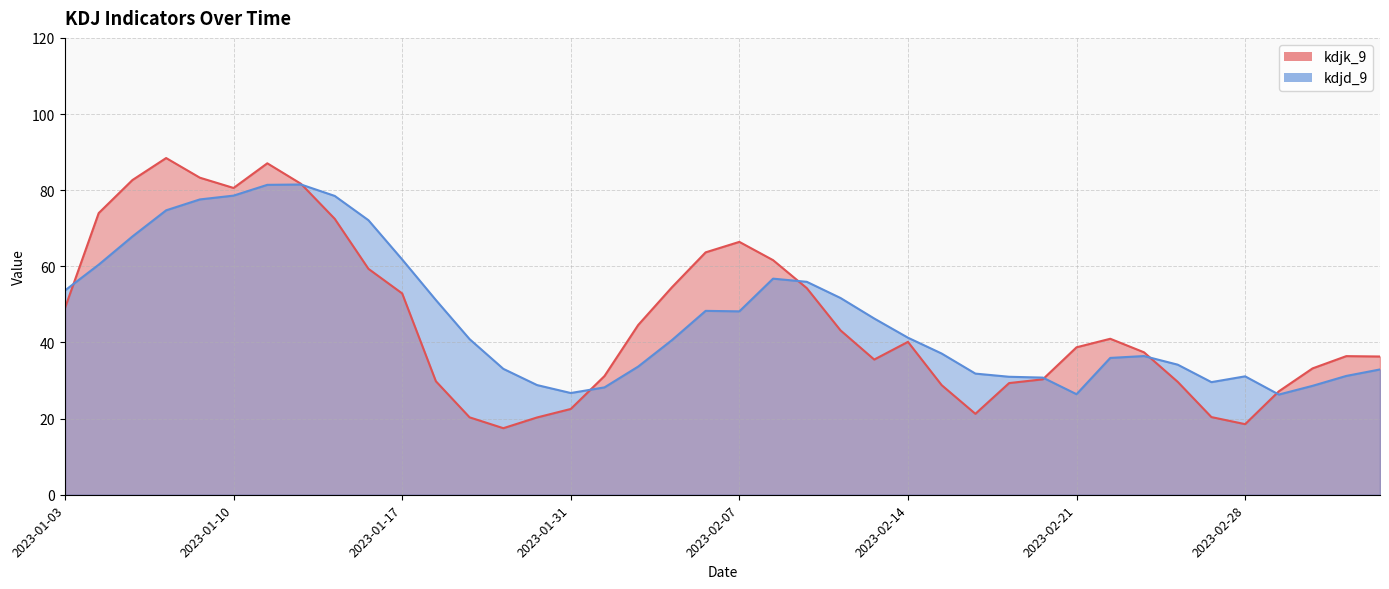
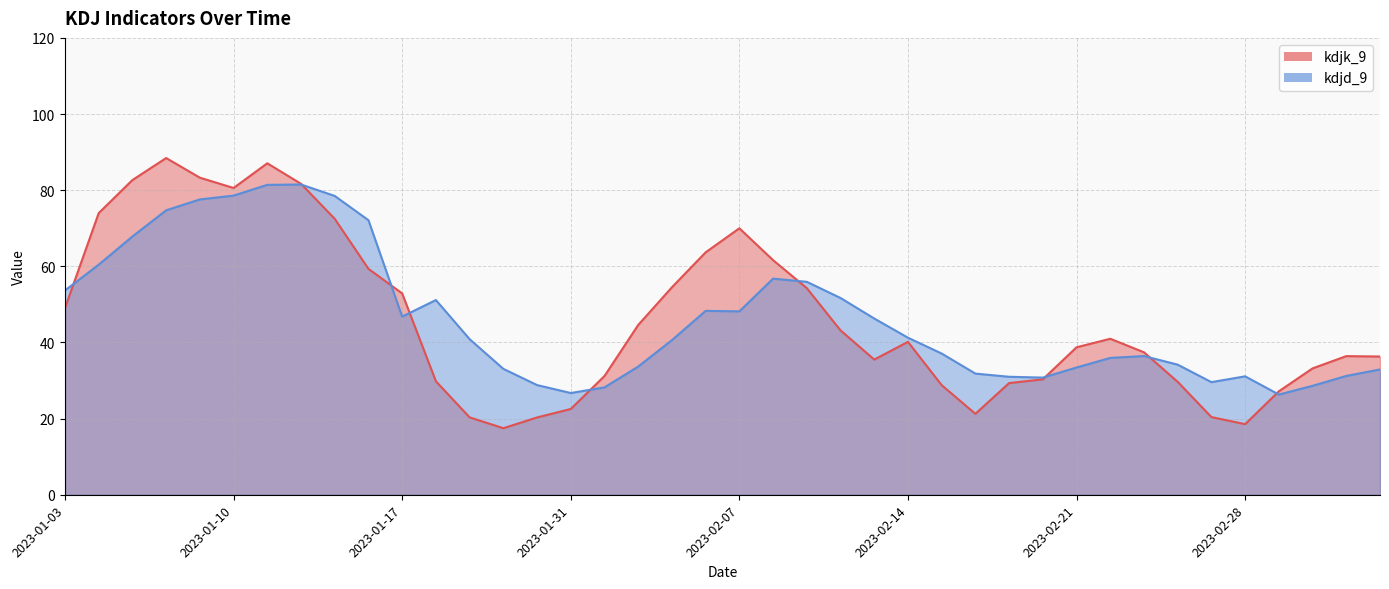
  {
    "kdjk_9": {
      "2023-01-03": 49,
      "2023-01-10": 81,
      "2023-01-17": 53,
      "2023-01-31": 23,
-     "2023-02-07": 66,
+     "2023-02-07": 70,
      "2023-02-14": 40,
      "2023-02-21": 39,
      "2023-02-28": 19
    },
    "kdjd_9": {
      "2023-01-03": 54,
      "2023-01-10": 79,
-     "2023-01-17": 62,
+     "2023-01-17": 47,
      "2023-01-31": 27,
      "2023-02-07": 48,
      "2023-02-14": 41,
-     "2023-02-21": 26,
+     "2023-02-21": 33,
      "2023-02-28": 31
    }
  }
